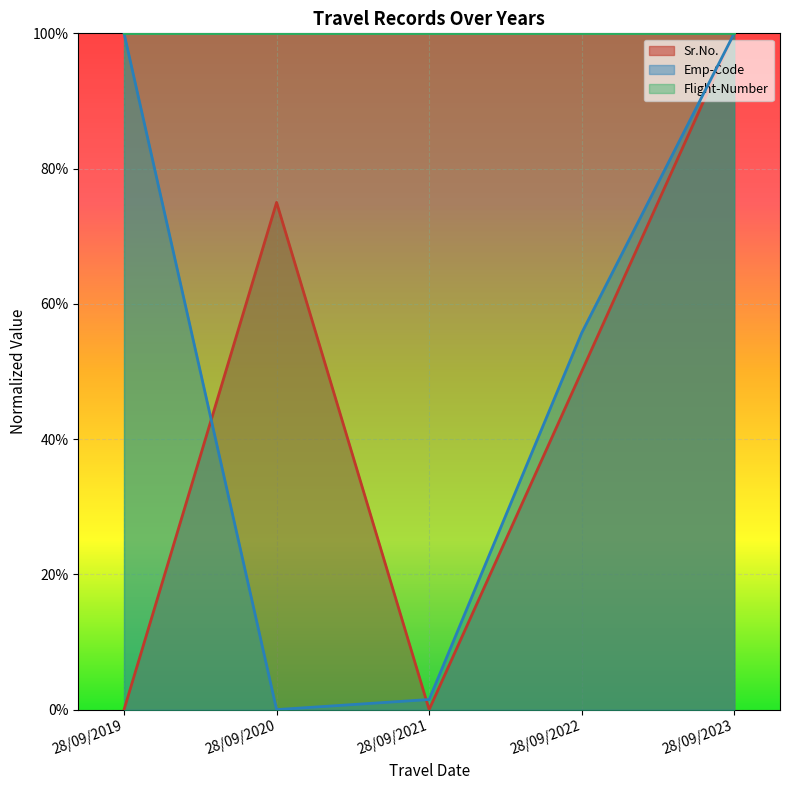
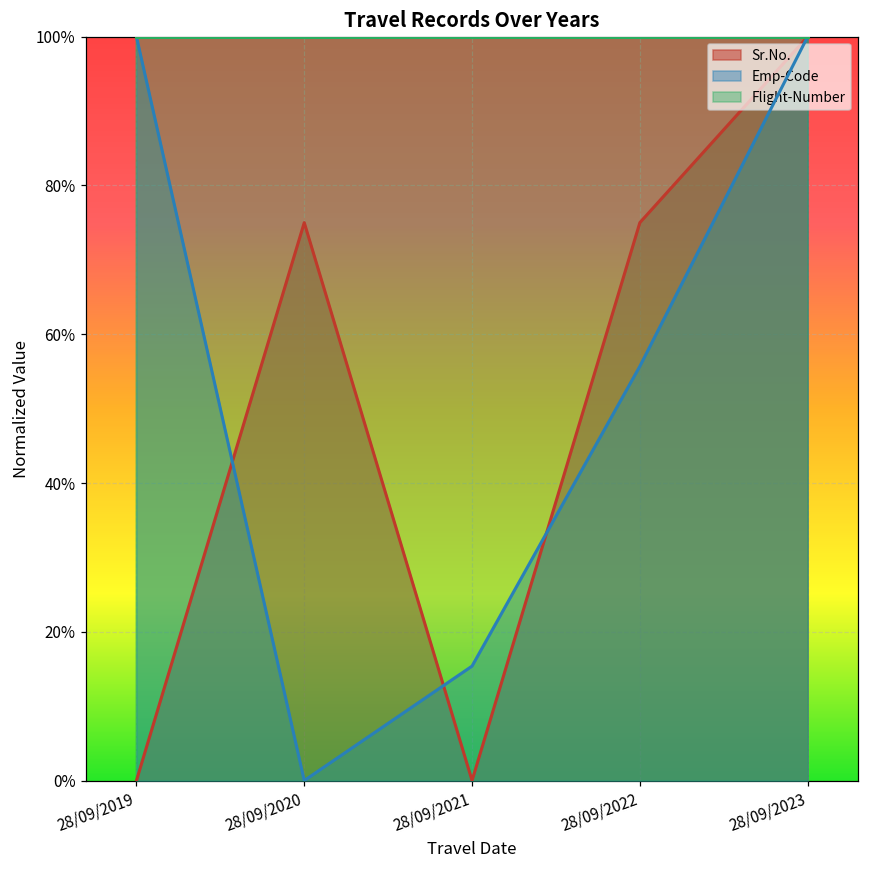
  {
    "Sr.No.": {
      "28/09/2019": "0%",
      "28/09/2020": "75%",
      "28/09/2021": "0%",
-     "28/09/2022": "50%"
+     "28/09/2022": "75%"
    },
    "Emp-Code": {
      "28/09/2020": "0%",
-     "28/09/2021": "1%",
+     "28/09/2021": "15%",
      "28/09/2022": "56%"
    },
    "Flight-Number": {
      "28/09/2020": "100%",
      "28/09/2021": "100%",
      "28/09/2022": "100%"
    }
  }
